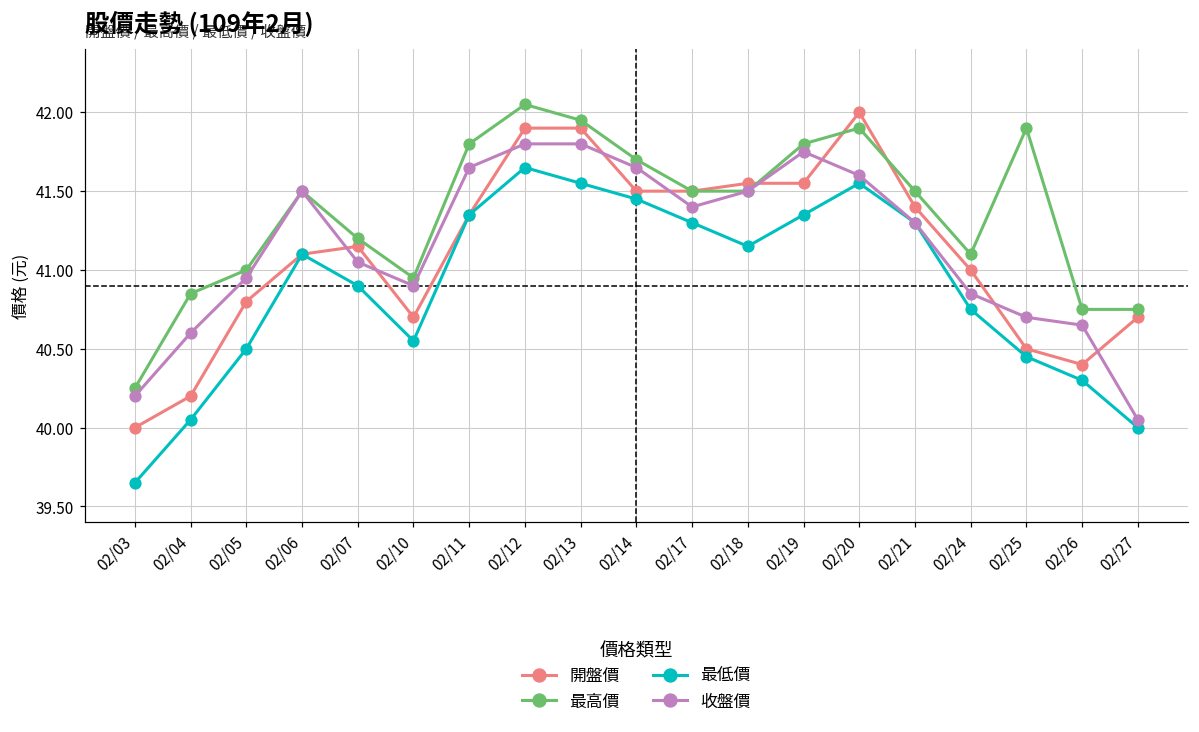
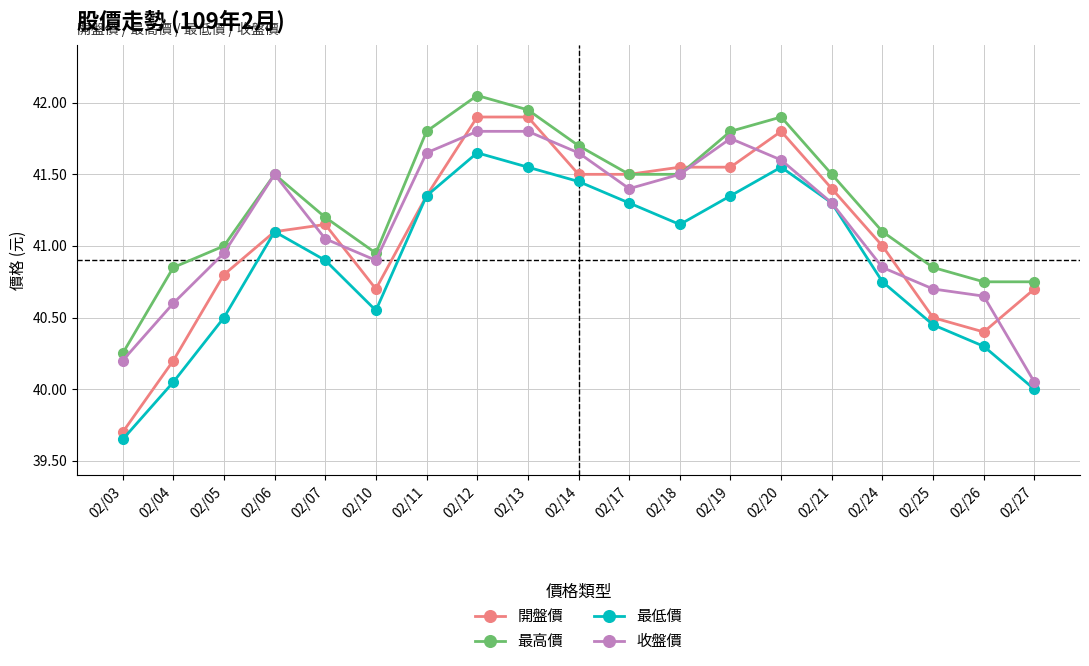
  {
    "開盤價": {
-     "02/03": 40.0,
+     "02/03": 39.7,
      "02/04": 40.2,
      "02/05": 40.8,
      "02/07": 41.15,
      "02/10": 40.7,
      "02/12": 41.9,
      "02/13": 41.9,
      "02/14": 41.5,
      "02/18": 41.55,
      "02/19": 41.55,
-     "02/20": 42.0,
+     "02/20": 41.8,
      "02/21": 41.4,
      "02/24": 41.0,
      "02/25": 40.5,
      "02/26": 40.4,
      "02/27": 40.7
    },
    "最高價": {
      "02/03": 40.25,
      "02/04": 40.85,
      "02/05": 41.00,
      "02/07": 41.20,
      "02/10": 40.95,
      "02/11": 41.80,
      "02/12": 42.05,
      "02/13": 41.95,
      "02/14": 41.70,
      "02/19": 41.80,
      "02/20": 41.90,
      "02/21": 41.50,
      "02/24": 41.10,
-     "02/25": 41.90,
+     "02/25": 40.85,
      "02/26": 40.75,
      "02/27": 40.75
    },
    "最低價": {
      "02/03": 39.65,
      "02/04": 40.05,
      "02/05": 40.50,
      "02/07": 40.90,
      "02/10": 40.55,
      "02/12": 41.65,
      "02/13": 41.55,
      "02/14": 41.45,
      "02/17": 41.30,
      "02/18": 41.15,
      "02/19": 41.35,
      "02/20": 41.55,
      "02/24": 40.75,
      "02/25": 40.45,
      "02/26": 40.30,
      "02/27": 40.00
    },
    "收盤價": {
      "02/03": 40.20,
      "02/04": 40.60,
      "02/05": 40.95,
      "02/07": 41.05,
      "02/10": 40.90,
      "02/11": 41.65,
      "02/12": 41.80,
      "02/13": 41.80,
      "02/14": 41.65,
      "02/17": 41.40,
      "02/19": 41.75,
      "02/20": 41.60,
      "02/24": 40.85,
      "02/25": 40.70,
      "02/26": 40.65,
      "02/27": 40.05
    }
  }
